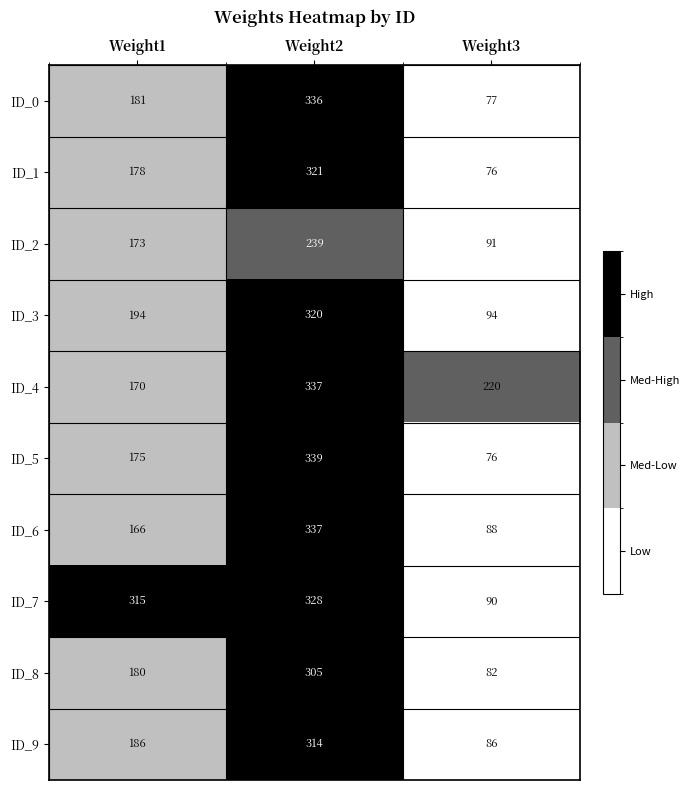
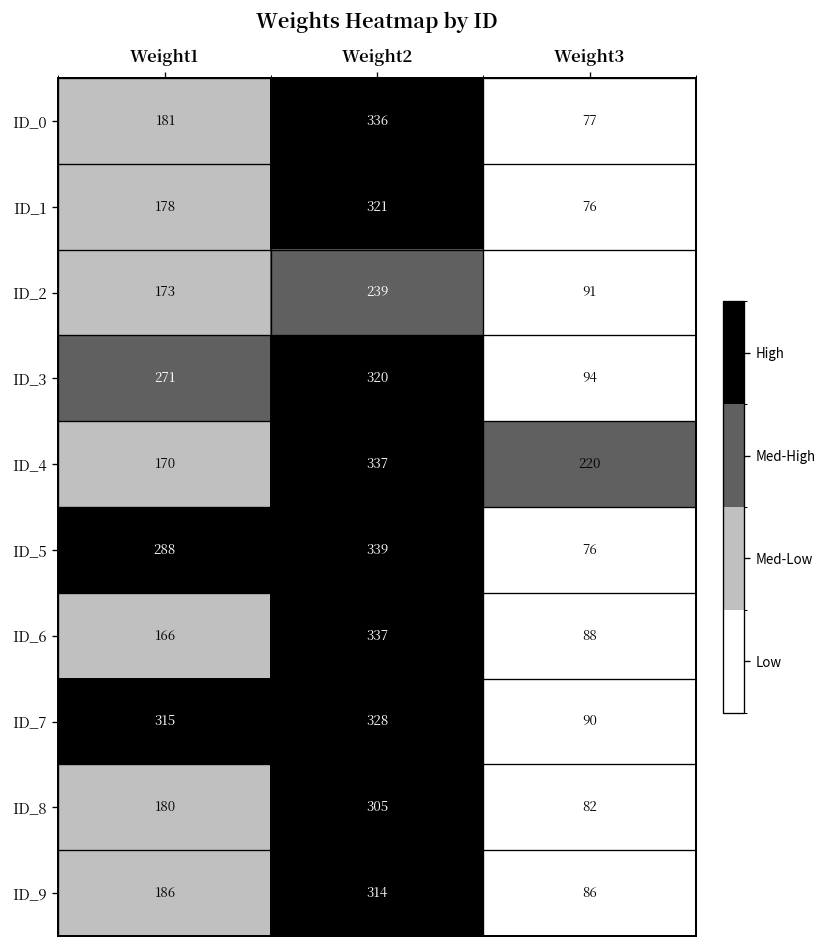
  {
    "ID_0": {
      "Weight1": 181,
      "Weight2": 336,
      "Weight3": 77
    },
    "ID_1": {
      "Weight1": 178,
      "Weight2": 321,
      "Weight3": 76
    },
    "ID_2": {
      "Weight1": 173,
      "Weight2": 239,
      "Weight3": 91
    },
    "ID_3": {
-     "Weight1": 194,
+     "Weight1": 271,
      "Weight2": 320,
      "Weight3": 94
    },
    "ID_4": {
      "Weight1": 170,
      "Weight2": 337,
      "Weight3": 220
    },
    "ID_5": {
-     "Weight1": 175,
+     "Weight1": 288,
      "Weight2": 339,
      "Weight3": 76
    },
    "ID_6": {
      "Weight1": 166,
      "Weight2": 337,
      "Weight3": 88
    },
    "ID_7": {
      "Weight1": 315,
      "Weight2": 328,
      "Weight3": 90
    },
    "ID_8": {
      "Weight1": 180,
      "Weight2": 305,
      "Weight3": 82
    },
    "ID_9": {
      "Weight1": 186,
      "Weight2": 314,
      "Weight3": 86
    }
  }
